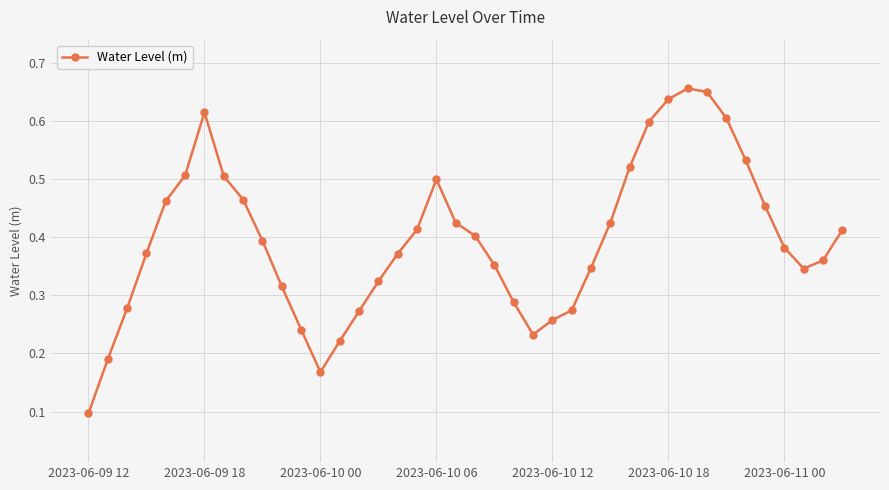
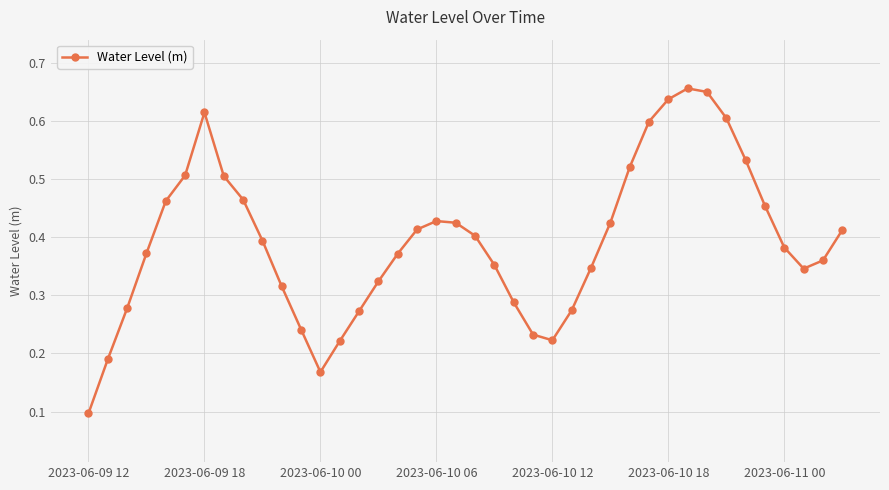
  {
    "2023-06-09 12": 0.10,
    "2023-06-09 18": 0.62,
    "2023-06-10 00": 0.17,
-   "2023-06-10 06": 0.50,
-   "2023-06-10 12": 0.26,
+   "2023-06-10 06": 0.43,
+   "2023-06-10 12": 0.22,
    "2023-06-10 18": 0.64,
    "2023-06-11 00": 0.38
  }
